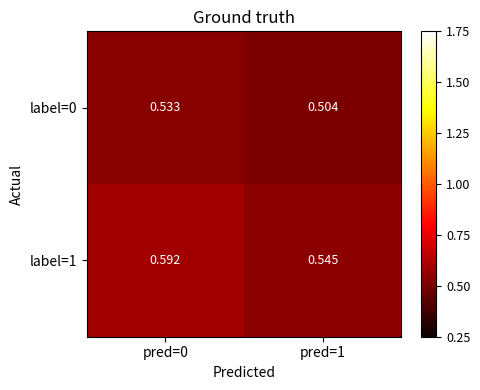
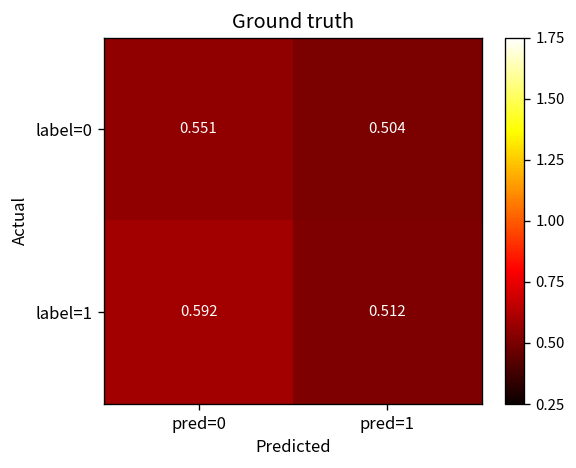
  {
    "label=0": {
-     "pred=0": 0.533,
+     "pred=0": 0.551,
      "pred=1": 0.504
    },
    "label=1": {
      "pred=0": 0.592,
-     "pred=1": 0.545
+     "pred=1": 0.512
    }
  }
